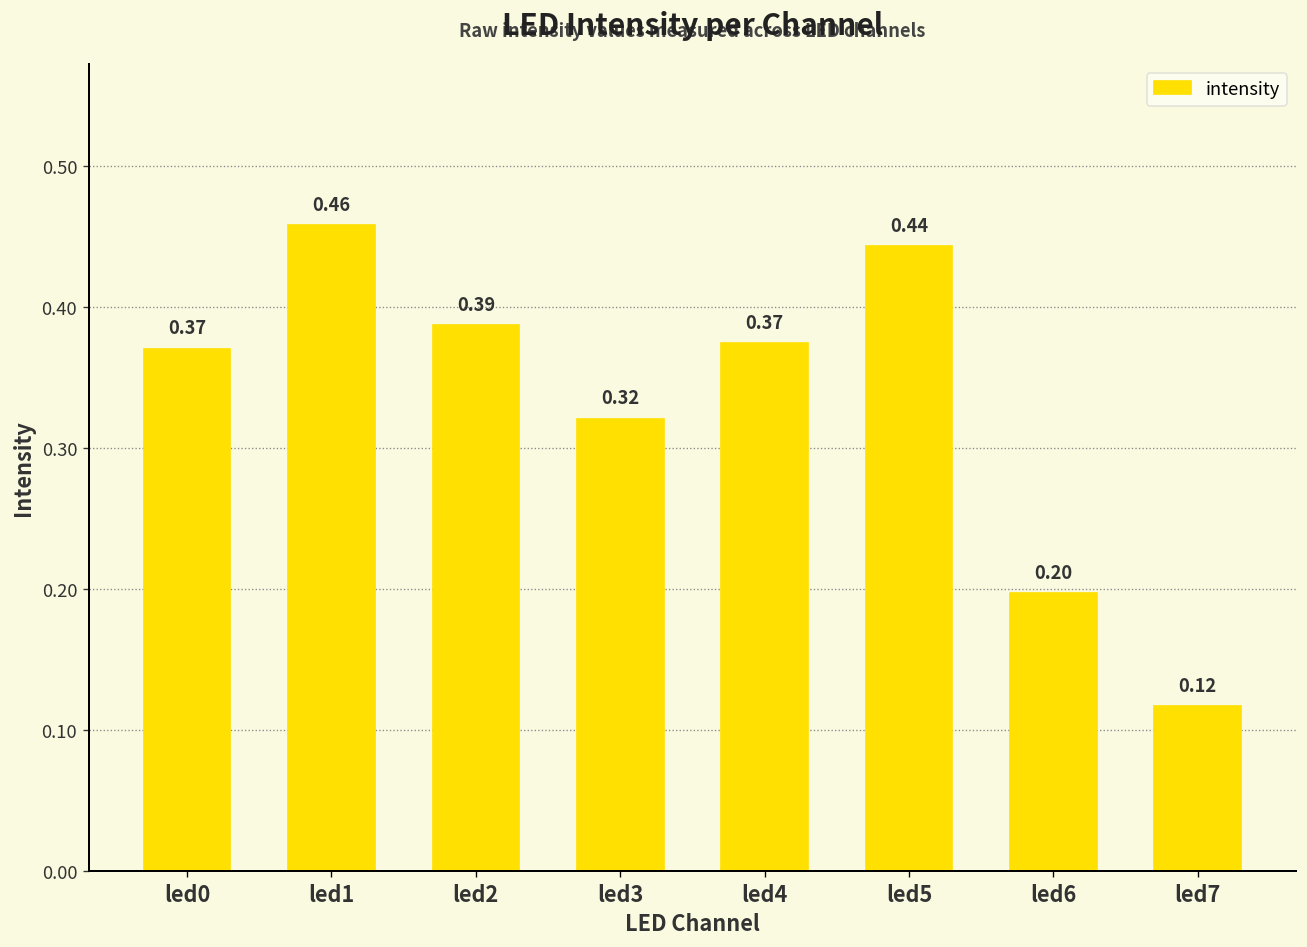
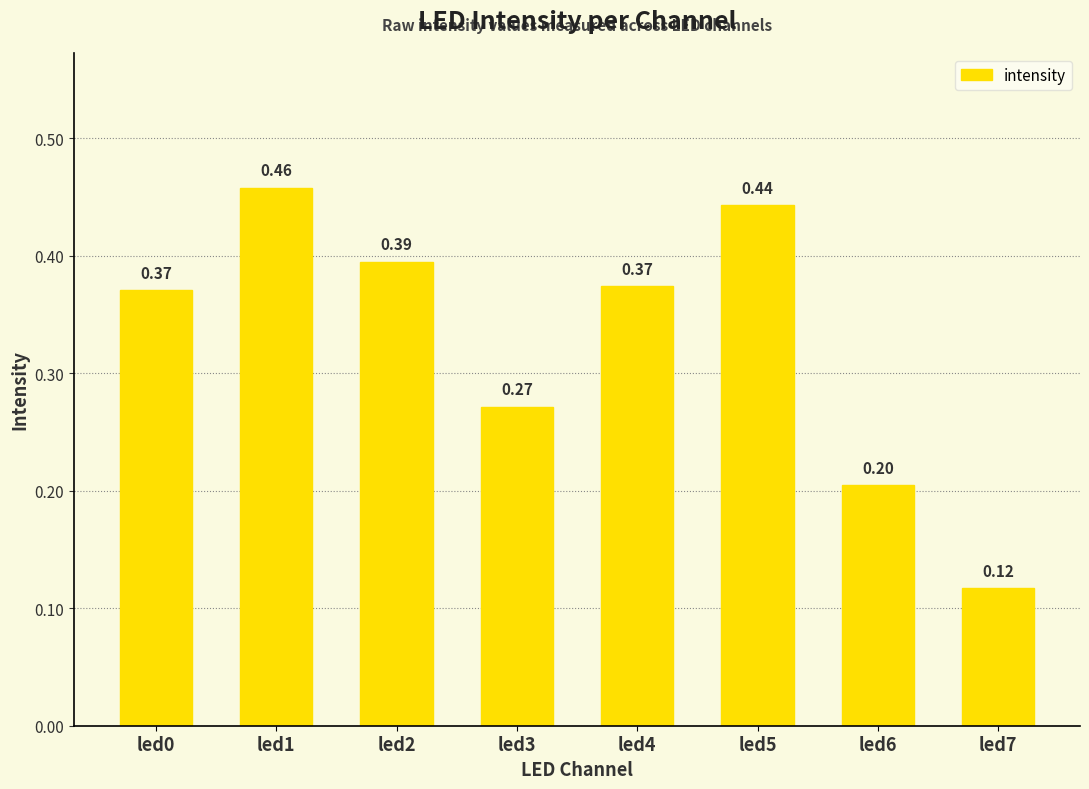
  {
    "led0": 0.37,
    "led1": 0.46,
-   "led2": 0.387,
-   "led3": 0.32,
+   "led2": 0.395,
+   "led3": 0.27,
    "led4": 0.37,
    "led5": 0.44,
-   "led6": 0.197,
+   "led6": 0.204,
    "led7": 0.12
  }
